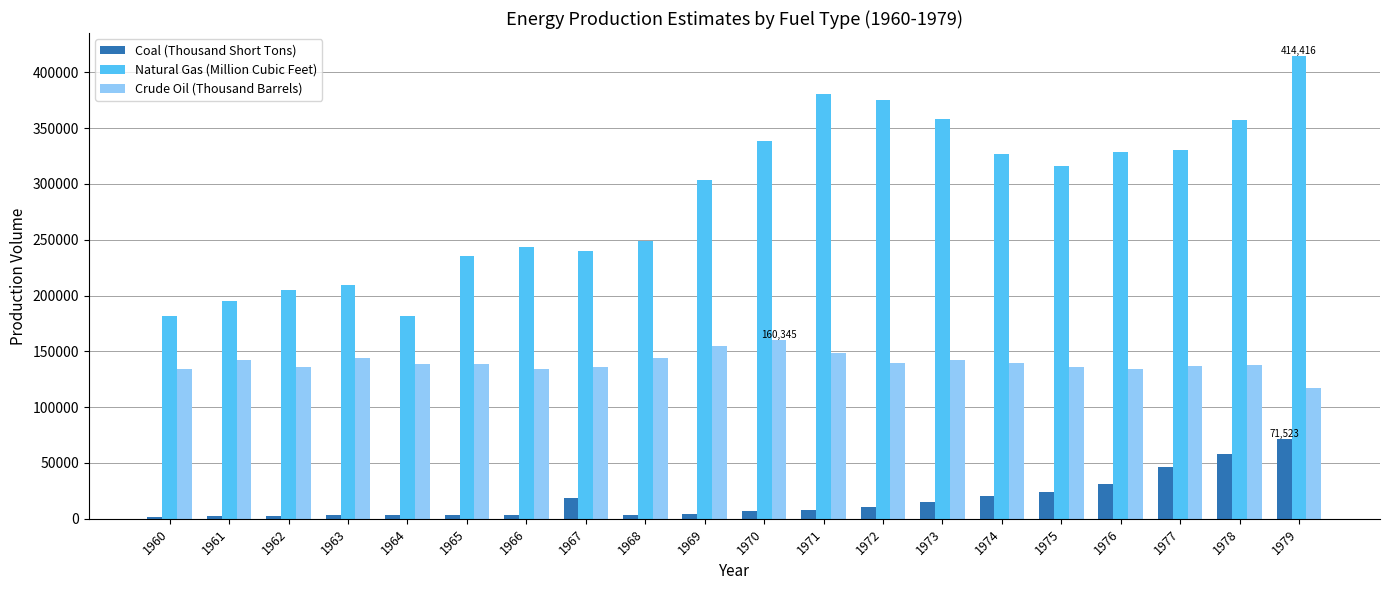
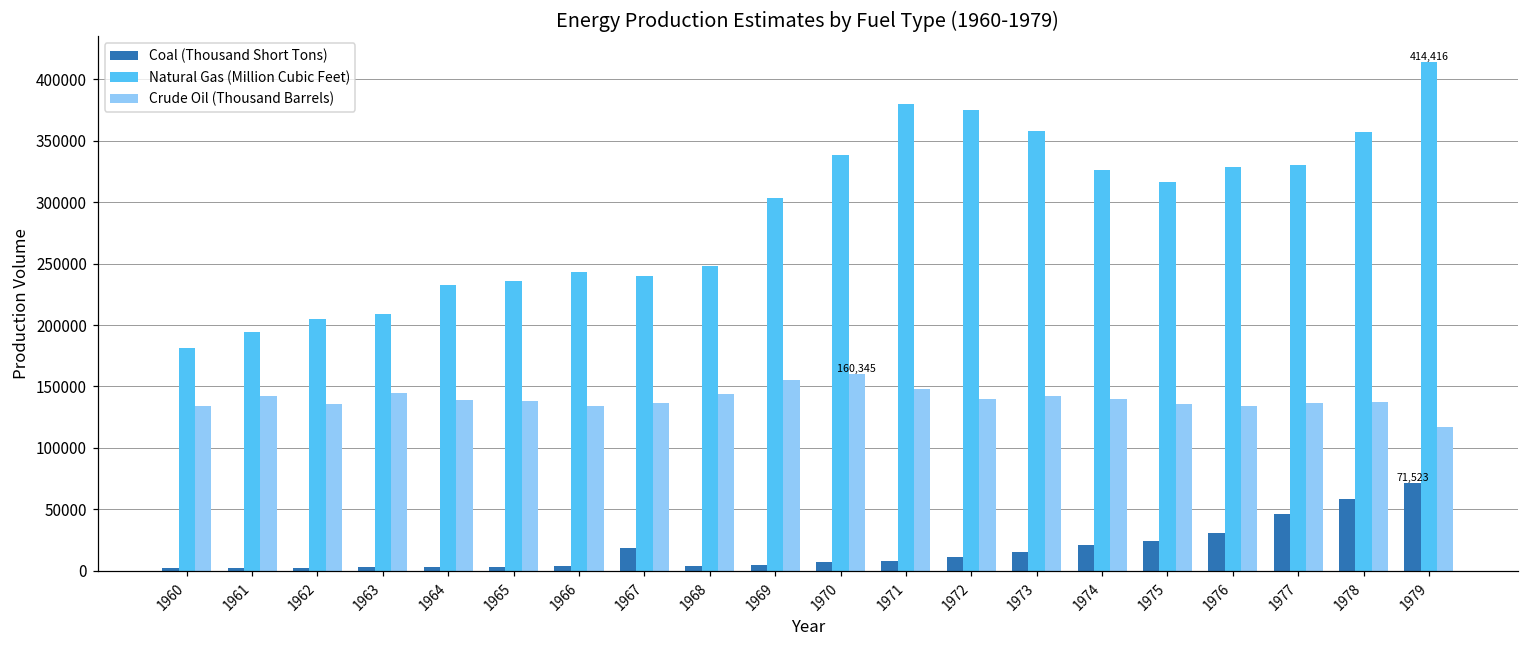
  {
    "Coal (Thousand Short Tons)": {
      "1979": "71,523"
    },
    "Natural Gas (Million Cubic Feet)": {
      "1960": "182000",
      "1961": "195000",
      "1962": "205000",
      "1963": "209000",
-     "1964": "182000",
+     "1964": "233000",
      "1965": "236000",
      "1966": "243000",
      "1967": "240000",
      "1968": "248000",
      "1969": "304000",
      "1970": "339000",
      "1971": "380000",
      "1972": "375000",
      "1973": "358000",
      "1974": "327000",
      "1975": "316000",
      "1976": "329000",
      "1977": "330000",
      "1978": "357000"
    },
    "Crude Oil (Thousand Barrels)": {
      "1970": "160,345"
    }
  }
